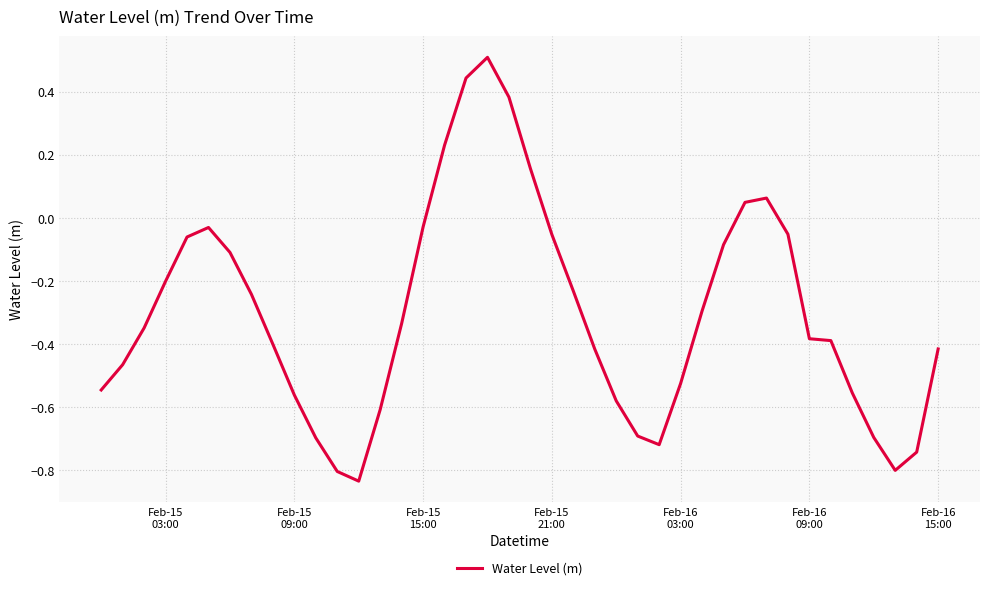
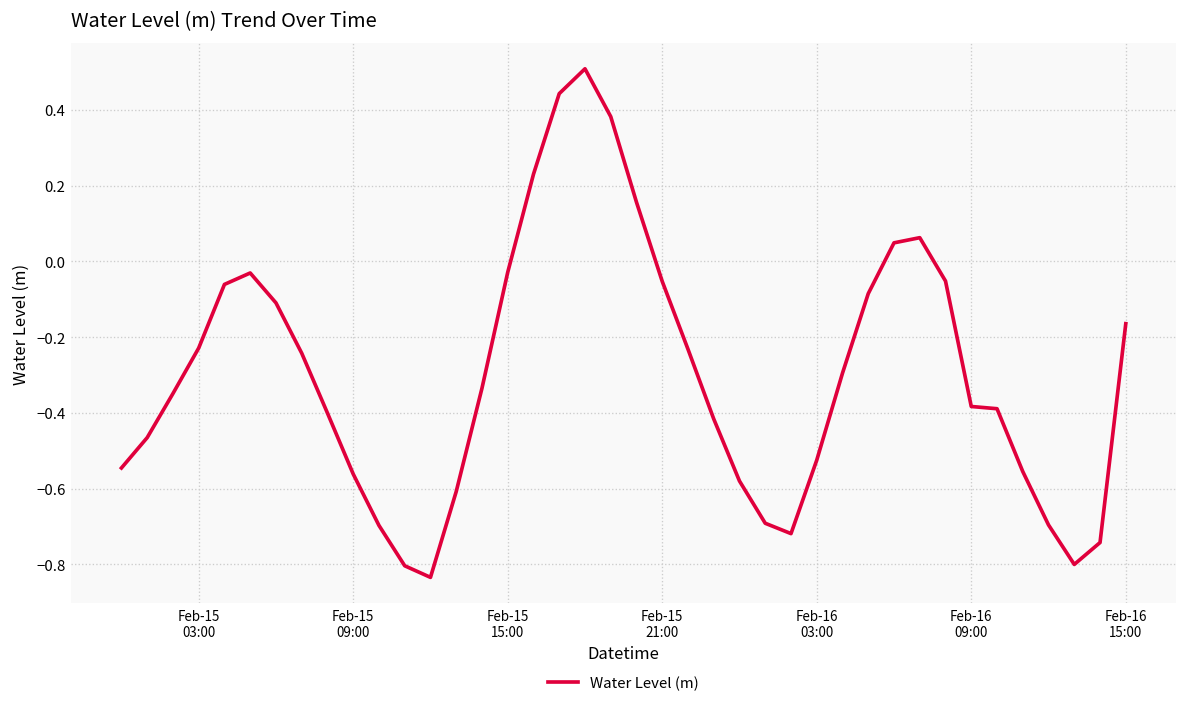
  {
-   "Feb-15 03:00": -0.20,
+   "Feb-15 03:00": -0.23,
    "Feb-15 09:00": -0.56,
    "Feb-15 15:00": -0.03,
    "Feb-15 21:00": -0.05,
    "Feb-16 03:00": -0.52,
    "Feb-16 09:00": -0.38,
-   "Feb-16 15:00": -0.42
+   "Feb-16 15:00": -0.16
  }
